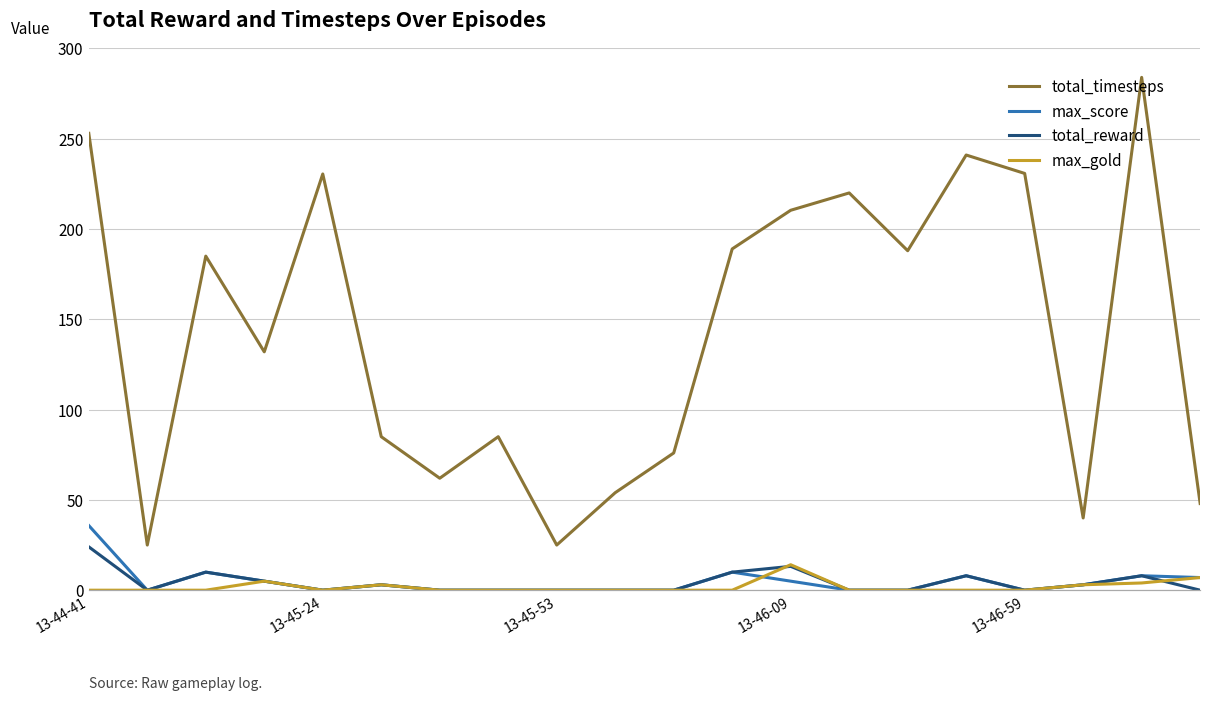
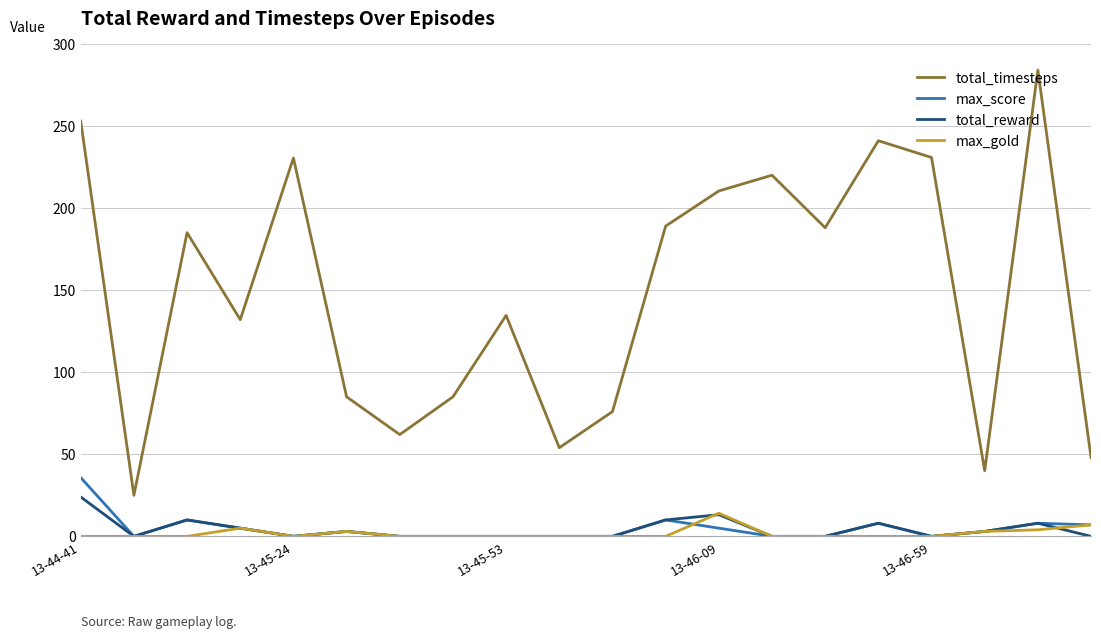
  {
    "total_timesteps": {
      "13-44-41": 253,
      "13-45-24": 231,
-     "13-45-53": 25,
+     "13-45-53": 135,
      "13-46-09": 210,
      "13-46-59": 231
    },
    "max_score": {
      "13-44-41": 36,
      "13-46-09": 5
    },
    "total_reward": {
      "13-44-41": 24
    },
    "max_gold": {
      "13-44-41": 0
    }
  }
